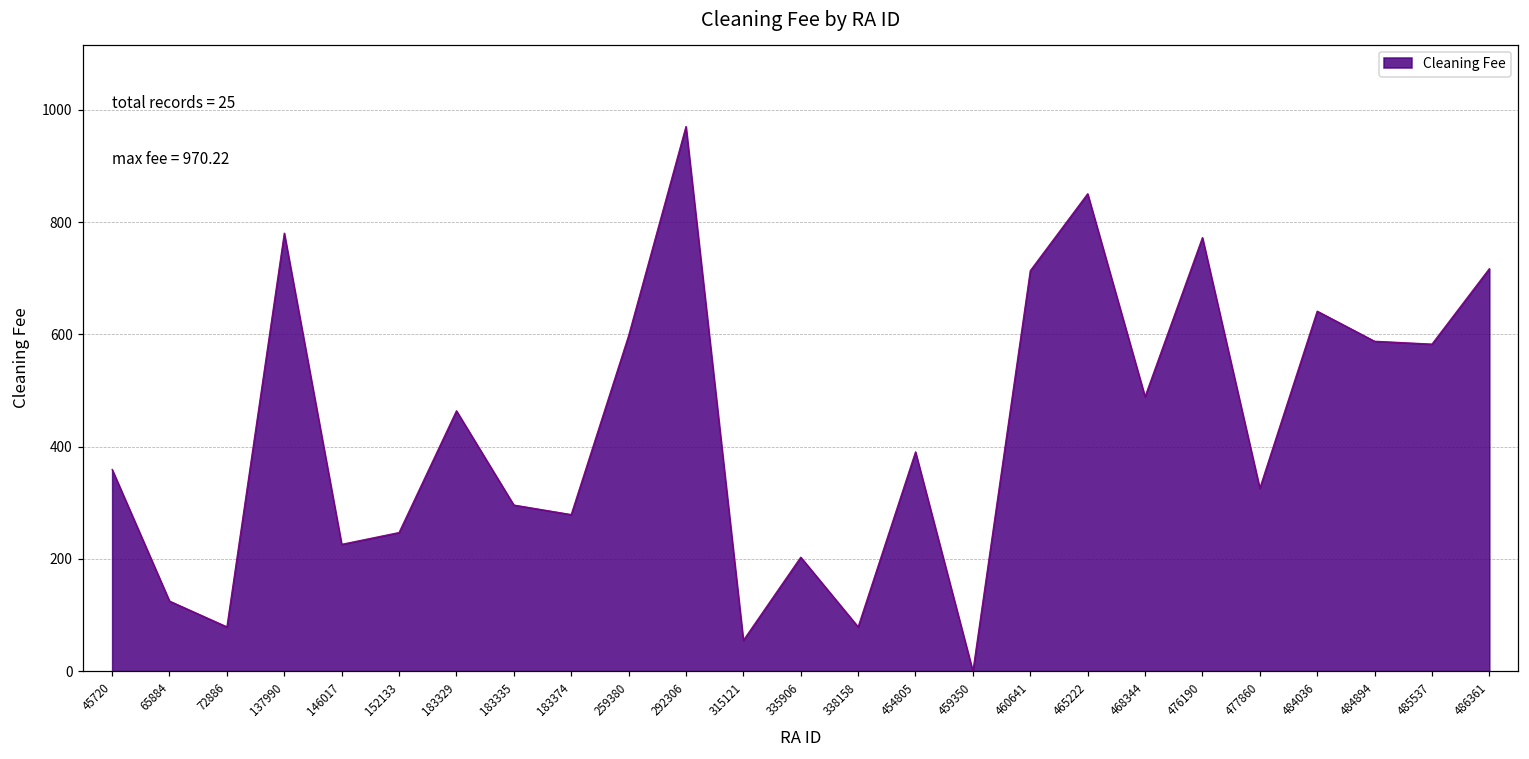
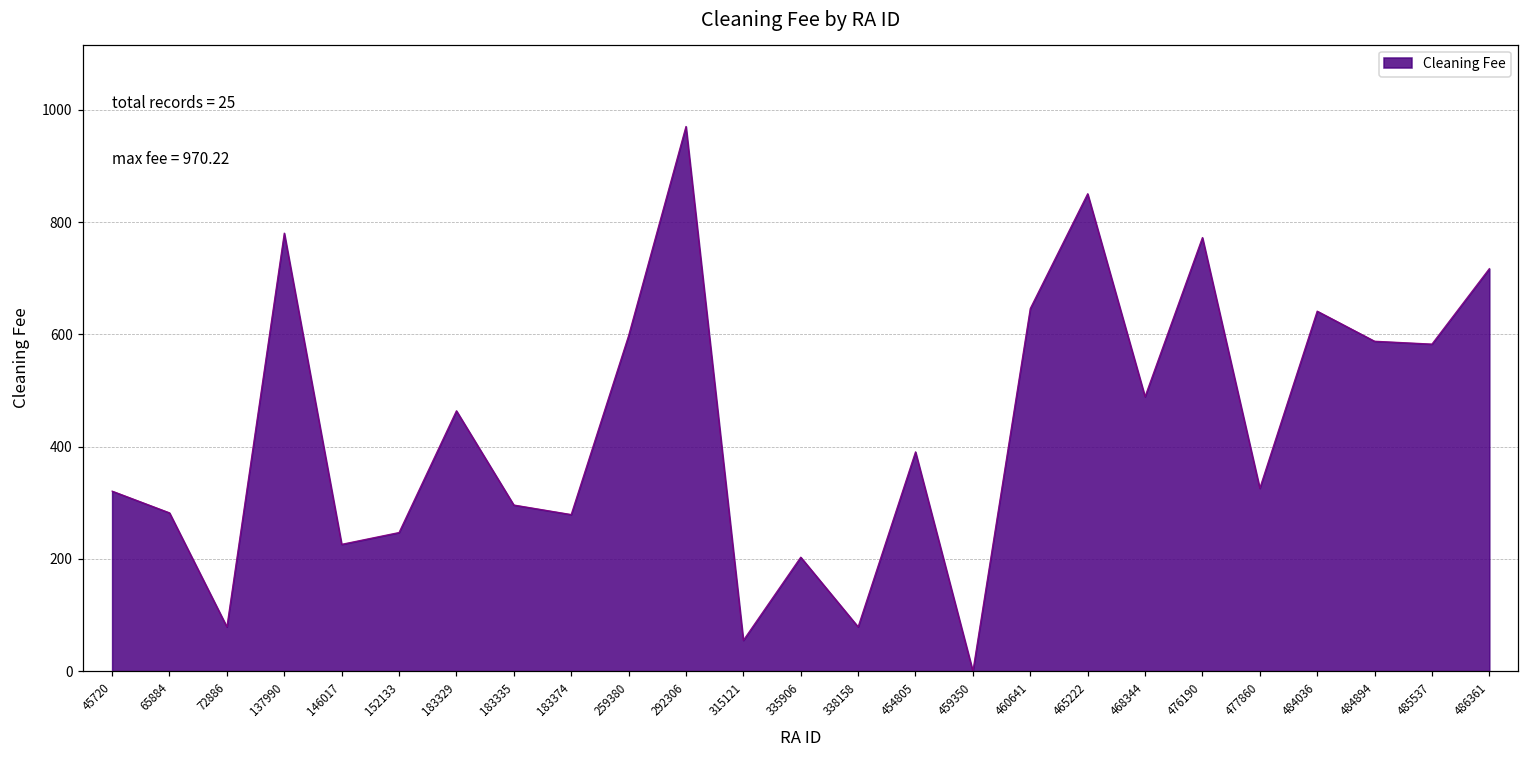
  {
-   "45720": 360,
-   "65884": 120,
+   "45720": 320,
+   "65884": 280,
    "72886": 80,
    "137990": 780,
    "146017": 230,
    "152133": 250,
    "183329": 460,
    "183335": 300,
    "183374": 280,
    "259380": 600,
    "292306": 970,
    "315121": 60,
    "335906": 200,
    "338158": 80,
    "454805": 390,
    "459350": 0,
-   "460641": 710,
+   "460641": 650,
    "465222": 850,
    "468344": 490,
    "476190": 770,
    "477860": 330,
    "484036": 640,
    "484894": 590,
    "485537": 580,
    "486361": 720
  }
